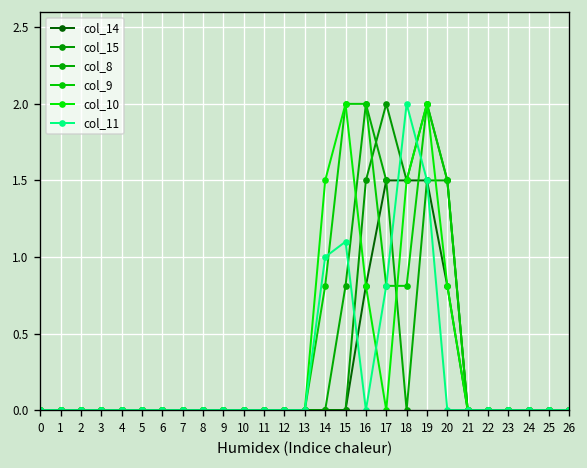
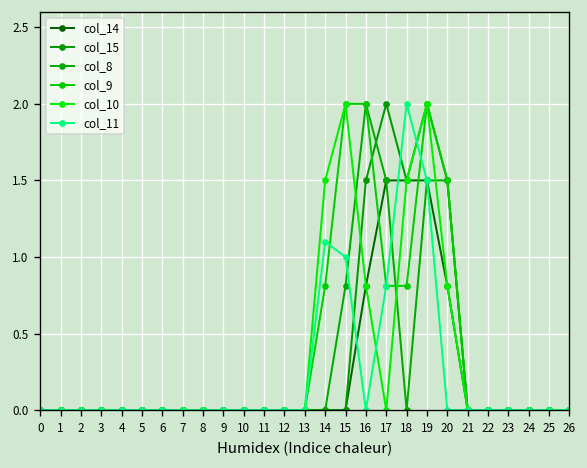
  {
    "col_11": {
-     "14": 1.0,
-     "15": 1.1,
+     "14": 1.1,
+     "15": 1.0,
      "16": 0.0,
      "18": 2.0,
      "20": 0.0
    }
  }
